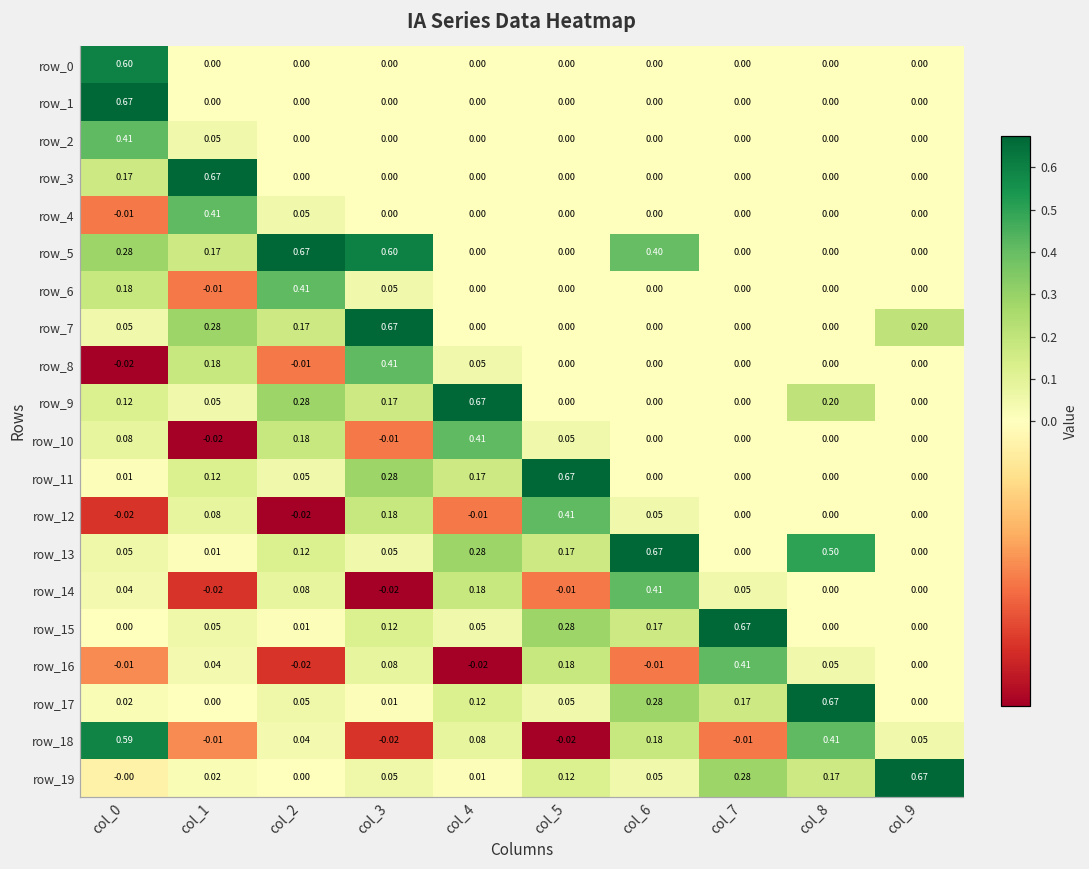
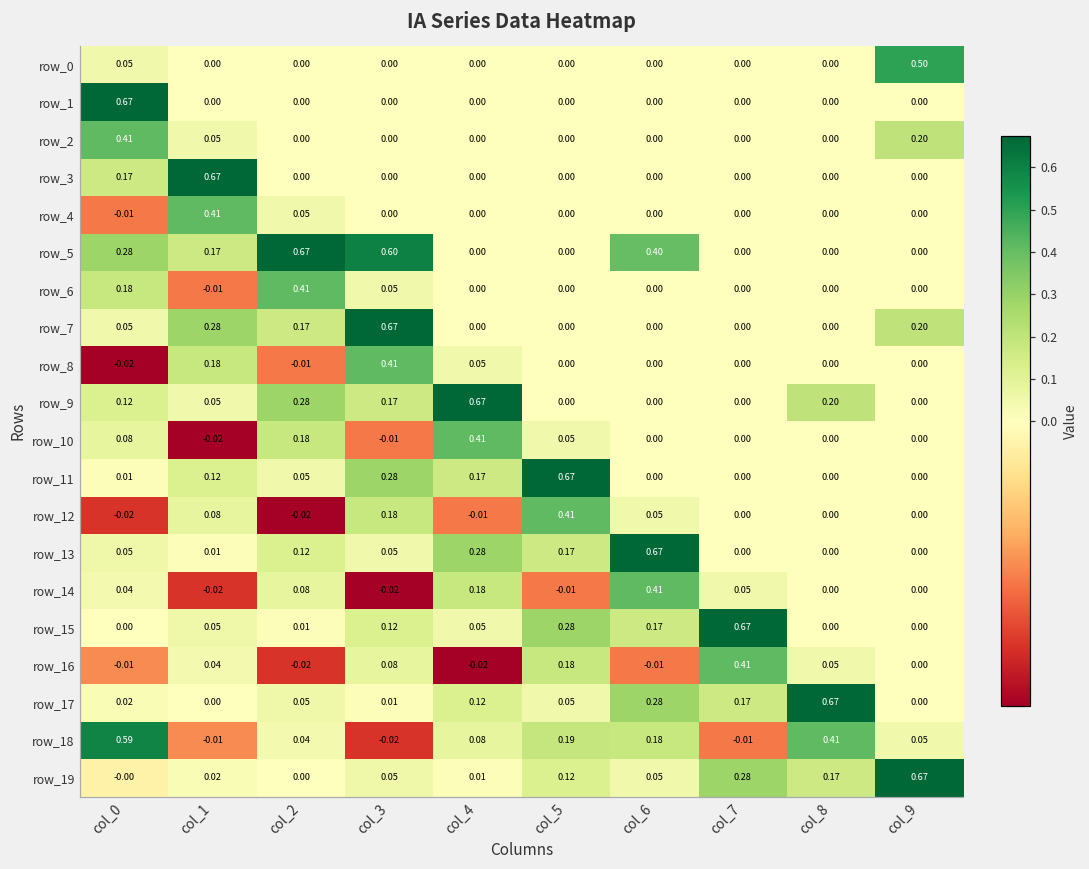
  {
    "row_0": {
-     "col_0": 0.60,
+     "col_0": 0.05,
      "col_1": 0.00,
      "col_2": 0.00,
      "col_3": 0.00,
      "col_4": 0.00,
      "col_5": 0.00,
      "col_6": 0.00,
      "col_7": 0.00,
      "col_8": 0.00,
-     "col_9": 0.00
+     "col_9": 0.50
    },
    "row_1": {
      "col_0": 0.67,
      "col_1": 0.00,
      "col_2": 0.00,
      "col_3": 0.00,
      "col_4": 0.00,
      "col_5": 0.00,
      "col_6": 0.00,
      "col_7": 0.00,
      "col_8": 0.00,
      "col_9": 0.00
    },
    "row_2": {
      "col_0": 0.41,
      "col_1": 0.05,
      "col_2": 0.00,
      "col_3": 0.00,
      "col_4": 0.00,
      "col_5": 0.00,
      "col_6": 0.00,
      "col_7": 0.00,
      "col_8": 0.00,
-     "col_9": 0.00
+     "col_9": 0.20
    },
    "row_3": {
      "col_0": 0.17,
      "col_1": 0.67,
      "col_2": 0.00,
      "col_3": 0.00,
      "col_4": 0.00,
      "col_5": 0.00,
      "col_6": 0.00,
      "col_7": 0.00,
      "col_8": 0.00,
      "col_9": 0.00
    },
    "row_4": {
      "col_0": -0.01,
      "col_1": 0.41,
      "col_2": 0.05,
      "col_3": 0.00,
      "col_4": 0.00,
      "col_5": 0.00,
      "col_6": 0.00,
      "col_7": 0.00,
      "col_8": 0.00,
      "col_9": 0.00
    },
    "row_5": {
      "col_0": 0.28,
      "col_1": 0.17,
      "col_2": 0.67,
      "col_3": 0.60,
      "col_4": 0.00,
      "col_5": 0.00,
      "col_6": 0.40,
      "col_7": 0.00,
      "col_8": 0.00,
      "col_9": 0.00
    },
    "row_6": {
      "col_0": 0.18,
      "col_1": -0.01,
      "col_2": 0.41,
      "col_3": 0.05,
      "col_4": 0.00,
      "col_5": 0.00,
      "col_6": 0.00,
      "col_7": 0.00,
      "col_8": 0.00,
      "col_9": 0.00
    },
    "row_7": {
      "col_0": 0.05,
      "col_1": 0.28,
      "col_2": 0.17,
      "col_3": 0.67,
      "col_4": 0.00,
      "col_5": 0.00,
      "col_6": 0.00,
      "col_7": 0.00,
      "col_8": 0.00,
      "col_9": 0.20
    },
    "row_8": {
      "col_0": -0.02,
      "col_1": 0.18,
      "col_2": -0.01,
      "col_3": 0.41,
      "col_4": 0.05,
      "col_5": 0.00,
      "col_6": 0.00,
      "col_7": 0.00,
      "col_8": 0.00,
      "col_9": 0.00
    },
    "row_9": {
      "col_0": 0.12,
      "col_1": 0.05,
      "col_2": 0.28,
      "col_3": 0.17,
      "col_4": 0.67,
      "col_5": 0.00,
      "col_6": 0.00,
      "col_7": 0.00,
      "col_8": 0.20,
      "col_9": 0.00
    },
    "row_10": {
      "col_0": 0.08,
      "col_1": -0.02,
      "col_2": 0.18,
      "col_3": -0.01,
      "col_4": 0.41,
      "col_5": 0.05,
      "col_6": 0.00,
      "col_7": 0.00,
      "col_8": 0.00,
      "col_9": 0.00
    },
    "row_11": {
      "col_0": 0.01,
      "col_1": 0.12,
      "col_2": 0.05,
      "col_3": 0.28,
      "col_4": 0.17,
      "col_5": 0.67,
      "col_6": 0.00,
      "col_7": 0.00,
      "col_8": 0.00,
      "col_9": 0.00
    },
    "row_12": {
      "col_0": -0.02,
      "col_1": 0.08,
      "col_2": -0.02,
      "col_3": 0.18,
      "col_4": -0.01,
      "col_5": 0.41,
      "col_6": 0.05,
      "col_7": 0.00,
      "col_8": 0.00,
      "col_9": 0.00
    },
    "row_13": {
      "col_0": 0.05,
      "col_1": 0.01,
      "col_2": 0.12,
      "col_3": 0.05,
      "col_4": 0.28,
      "col_5": 0.17,
      "col_6": 0.67,
      "col_7": 0.00,
-     "col_8": 0.50,
+     "col_8": 0.00,
      "col_9": 0.00
    },
    "row_14": {
      "col_0": 0.04,
      "col_1": -0.02,
      "col_2": 0.08,
      "col_3": -0.02,
      "col_4": 0.18,
      "col_5": -0.01,
      "col_6": 0.41,
      "col_7": 0.05,
      "col_8": 0.00,
      "col_9": 0.00
    },
    "row_15": {
      "col_0": 0.00,
      "col_1": 0.05,
      "col_2": 0.01,
      "col_3": 0.12,
      "col_4": 0.05,
      "col_5": 0.28,
      "col_6": 0.17,
      "col_7": 0.67,
      "col_8": 0.00,
      "col_9": 0.00
    },
    "row_16": {
      "col_0": -0.01,
      "col_1": 0.04,
      "col_2": -0.02,
      "col_3": 0.08,
      "col_4": -0.02,
      "col_5": 0.18,
      "col_6": -0.01,
      "col_7": 0.41,
      "col_8": 0.05,
      "col_9": 0.00
    },
    "row_17": {
      "col_0": 0.02,
      "col_1": 0.00,
      "col_2": 0.05,
      "col_3": 0.01,
      "col_4": 0.12,
      "col_5": 0.05,
      "col_6": 0.28,
      "col_7": 0.17,
      "col_8": 0.67,
      "col_9": 0.00
    },
    "row_18": {
      "col_0": 0.59,
      "col_1": -0.01,
      "col_2": 0.04,
      "col_3": -0.02,
      "col_4": 0.08,
-     "col_5": -0.02,
+     "col_5": 0.19,
      "col_6": 0.18,
      "col_7": -0.01,
      "col_8": 0.41,
      "col_9": 0.05
    },
    "row_19": {
      "col_0": -0.00,
      "col_1": 0.02,
      "col_2": 0.00,
      "col_3": 0.05,
      "col_4": 0.01,
      "col_5": 0.12,
      "col_6": 0.05,
      "col_7": 0.28,
      "col_8": 0.17,
      "col_9": 0.67
    }
  }
